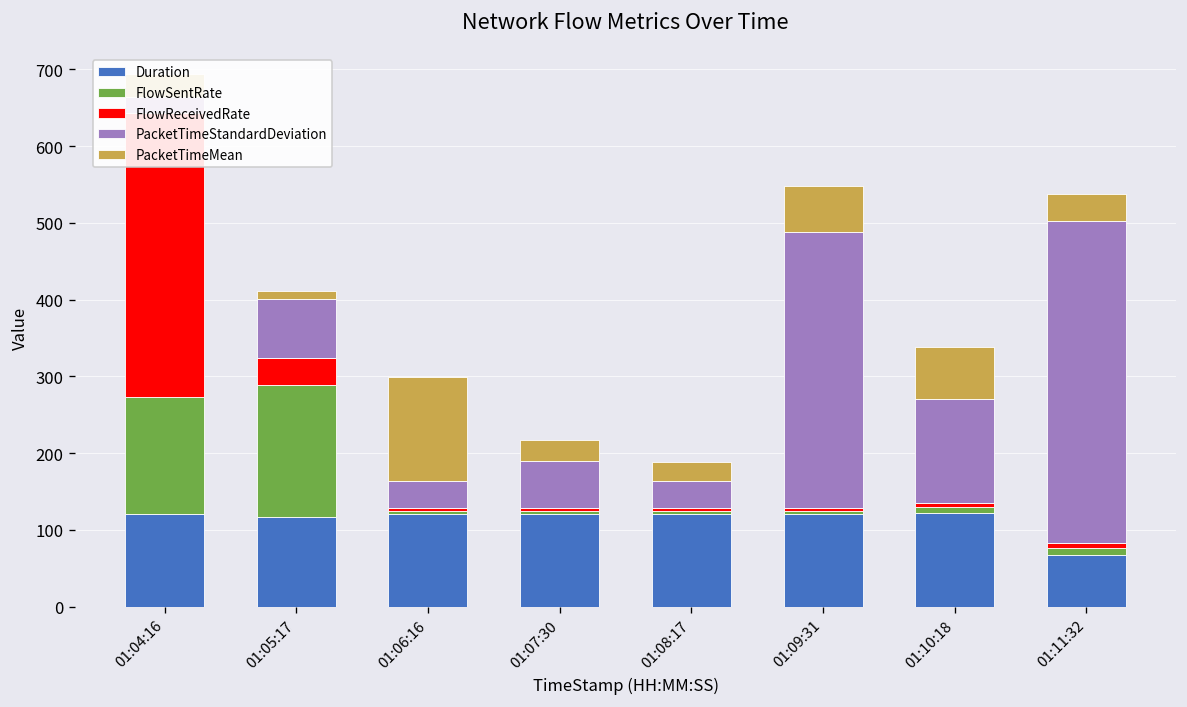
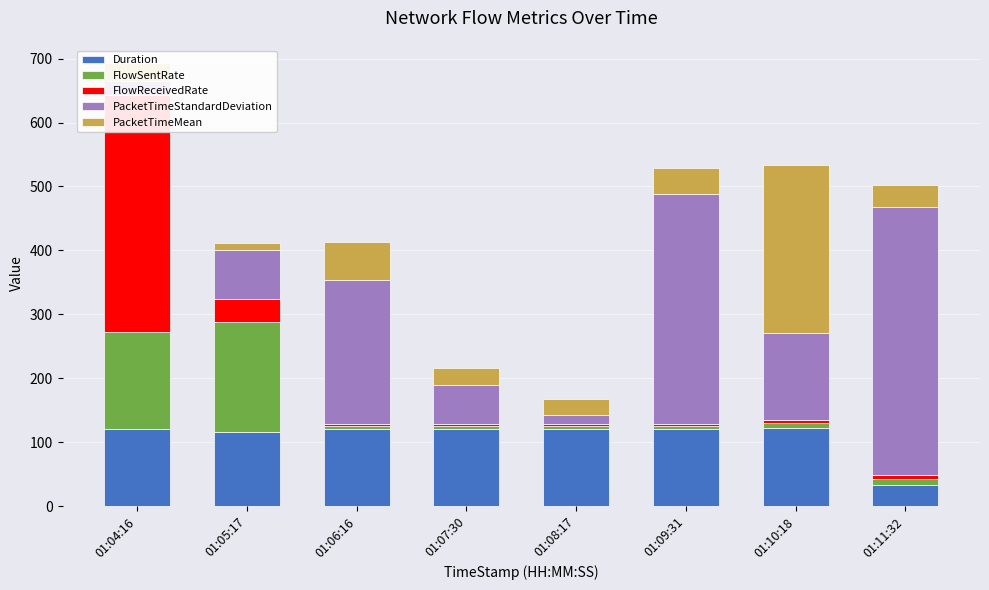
  {
    "Duration": {
      "01:04:16": 120,
      "01:05:17": 120,
      "01:06:16": 120,
      "01:07:30": 120,
      "01:08:17": 120,
      "01:09:31": 120,
      "01:10:18": 120,
-     "01:11:32": 70
+     "01:11:32": 30
    },
    "FlowSentRate": {
      "01:04:16": 150,
      "01:05:17": 170,
      "01:06:16": 0,
      "01:07:30": 0,
      "01:08:17": 0,
      "01:09:31": 0,
      "01:10:18": 10,
      "01:11:32": 10
    },
    "FlowReceivedRate": {
      "01:05:17": 40,
      "01:10:18": 10,
      "01:11:32": 10
    },
    "PacketTimeStandardDeviation": {
      "01:05:17": 80,
-     "01:06:16": 40,
+     "01:06:16": 220,
      "01:07:30": 60,
-     "01:08:17": 40,
+     "01:08:17": 10,
      "01:09:31": 360,
      "01:10:18": 130,
      "01:11:32": 420
    },
    "PacketTimeMean": {
      "01:05:17": 10,
-     "01:06:16": 130,
+     "01:06:16": 60,
      "01:07:30": 30,
      "01:08:17": 20,
-     "01:09:31": 60,
-     "01:10:18": 70,
+     "01:09:31": 40,
+     "01:10:18": 260,
      "01:11:32": 30
    }
  }
